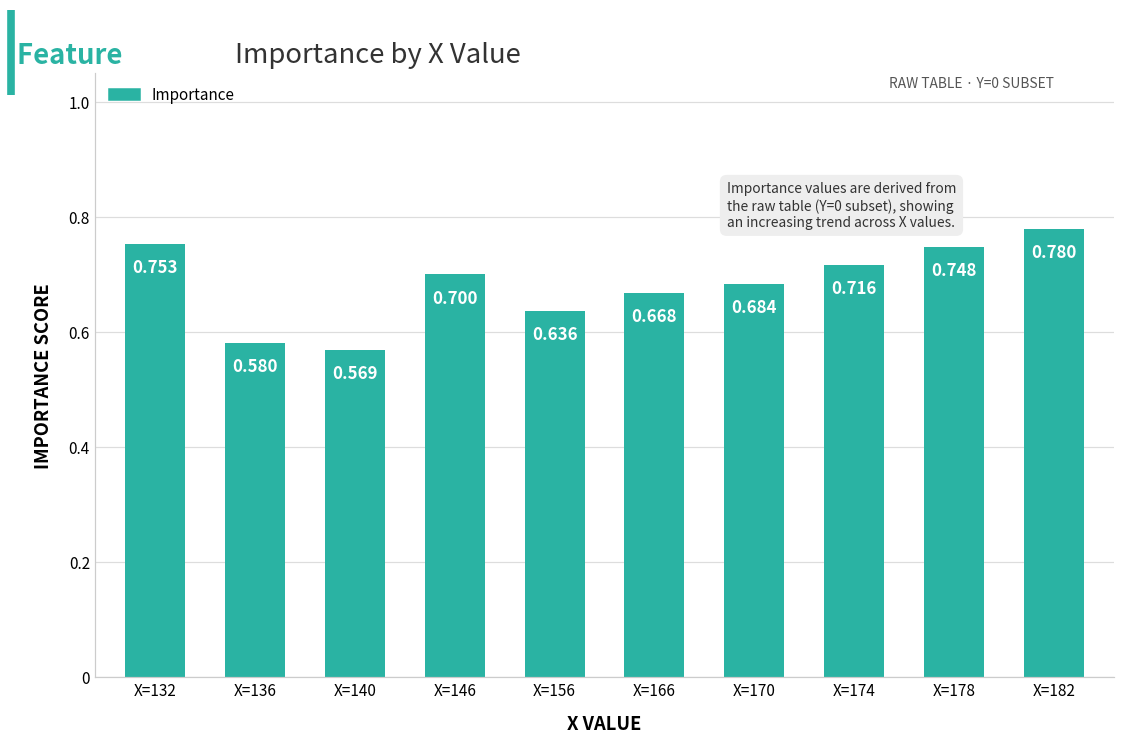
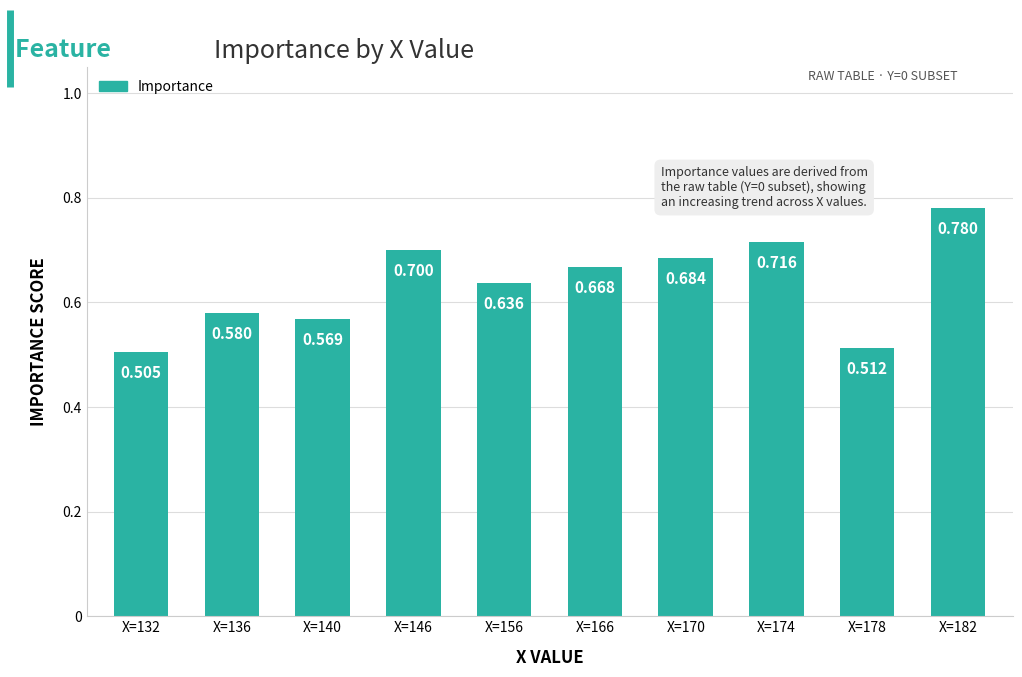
  {
-   "X=132": 0.753,
+   "X=132": 0.505,
    "X=136": 0.580,
    "X=140": 0.569,
    "X=146": 0.700,
    "X=156": 0.636,
    "X=166": 0.668,
    "X=170": 0.684,
    "X=174": 0.716,
-   "X=178": 0.748,
+   "X=178": 0.512,
    "X=182": 0.780
  }
